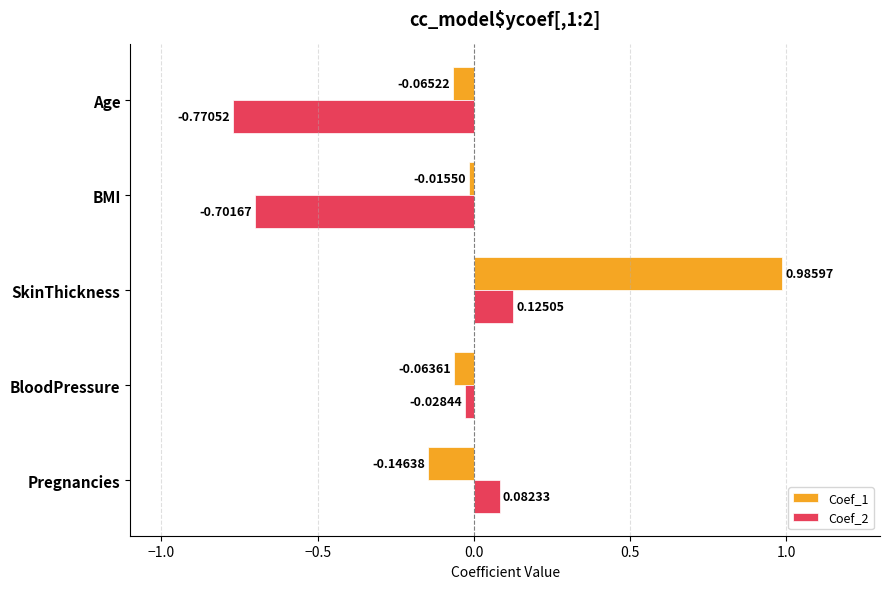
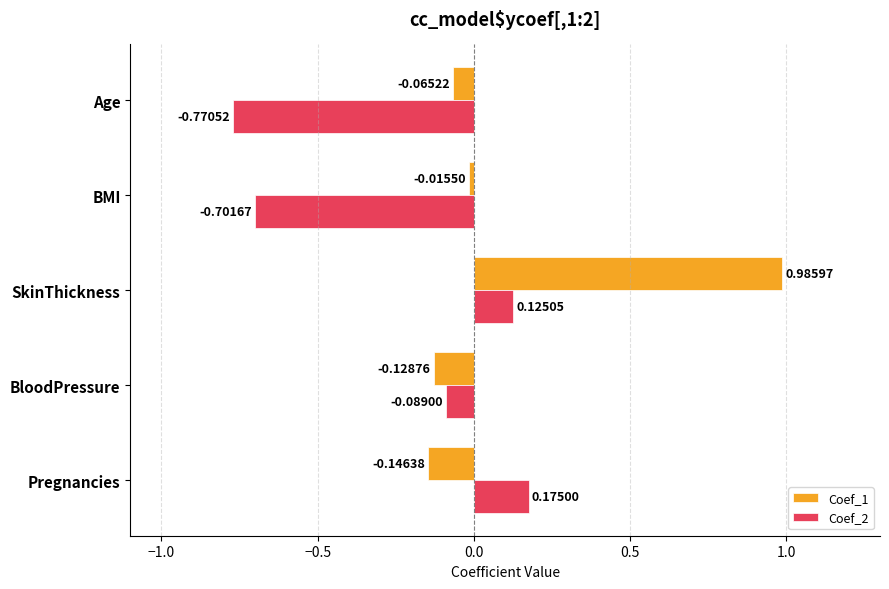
  {
    "Coef_1": {
      "Age": -0.06522,
      "BMI": -0.01550,
      "SkinThickness": 0.98597,
-     "BloodPressure": -0.06361,
+     "BloodPressure": -0.12876,
      "Pregnancies": -0.14638
    },
    "Coef_2": {
      "Age": -0.77052,
      "BMI": -0.70167,
      "SkinThickness": 0.12505,
-     "BloodPressure": -0.02844,
-     "Pregnancies": 0.08233
+     "BloodPressure": -0.08900,
+     "Pregnancies": 0.17500
    }
  }
